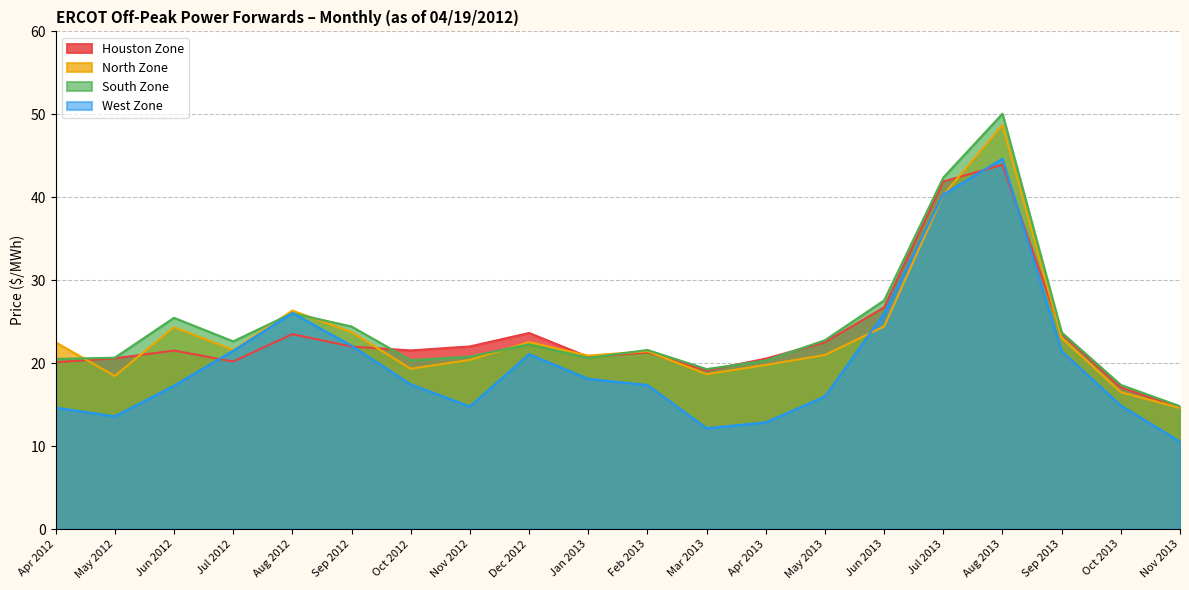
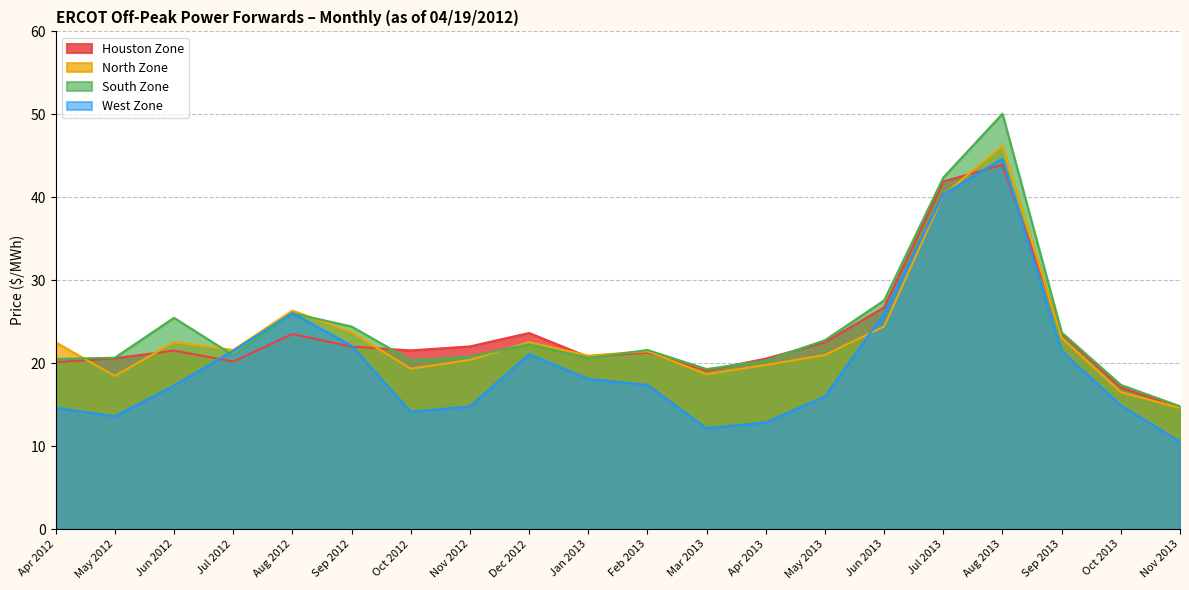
  {
    "Houston Zone": {
      "Apr 2012": 20,
      "Jun 2012": 22,
      "Jul 2012": 20,
      "Aug 2012": 24,
      "Oct 2012": 22,
      "Nov 2012": 22,
      "Dec 2012": 24,
      "Jun 2013": 27,
      "Jul 2013": 42,
      "Aug 2013": 44,
      "Oct 2013": 17
    },
    "North Zone": {
      "Apr 2012": 23,
      "May 2012": 18,
-     "Jun 2012": 24,
+     "Jun 2012": 23,
      "Sep 2012": 24,
      "Oct 2012": 19,
      "Nov 2012": 20,
      "Mar 2013": 19,
      "Apr 2013": 20,
      "May 2013": 21,
      "Jun 2013": 24,
-     "Aug 2013": 49,
+     "Aug 2013": 46,
      "Sep 2013": 23,
      "Oct 2013": 17
    },
    "South Zone": {
      "Apr 2012": 21,
      "Jun 2012": 25,
-     "Jul 2012": 23,
+     "Jul 2012": 21,
      "Sep 2012": 24,
      "Oct 2012": 20,
      "Nov 2012": 21,
      "Jun 2013": 28,
      "Jul 2013": 42,
      "Aug 2013": 50,
      "Oct 2013": 17
    },
    "West Zone": {
      "Apr 2012": 15,
      "May 2012": 14,
      "Jun 2012": 17,
-     "Oct 2012": 17,
+     "Oct 2012": 14,
      "Nov 2012": 15,
      "Dec 2012": 21,
      "Jan 2013": 18,
      "Feb 2013": 17,
      "Mar 2013": 12,
      "Apr 2013": 13,
      "May 2013": 16,
      "Jun 2013": 26,
      "Aug 2013": 45,
      "Sep 2013": 21,
      "Oct 2013": 15,
      "Nov 2013": 11
    }
  }
